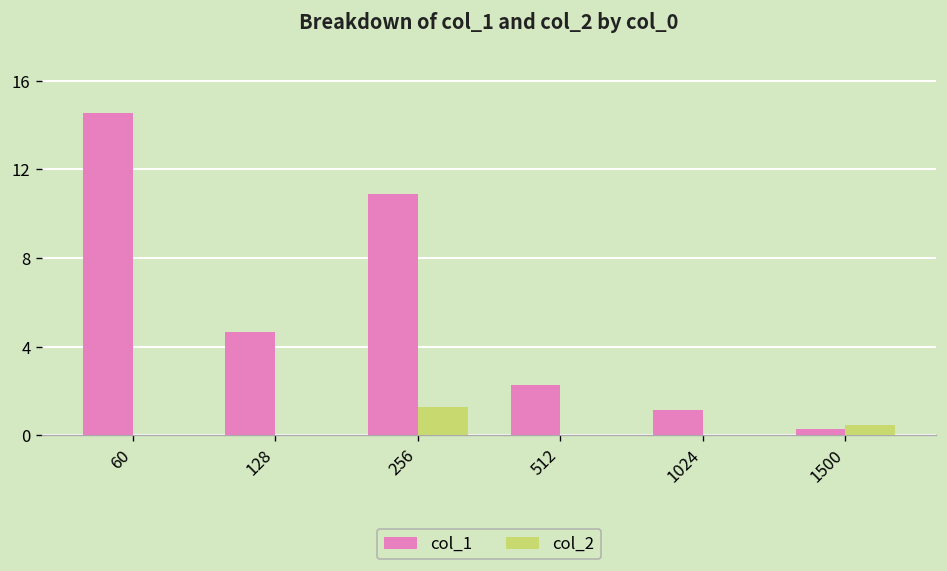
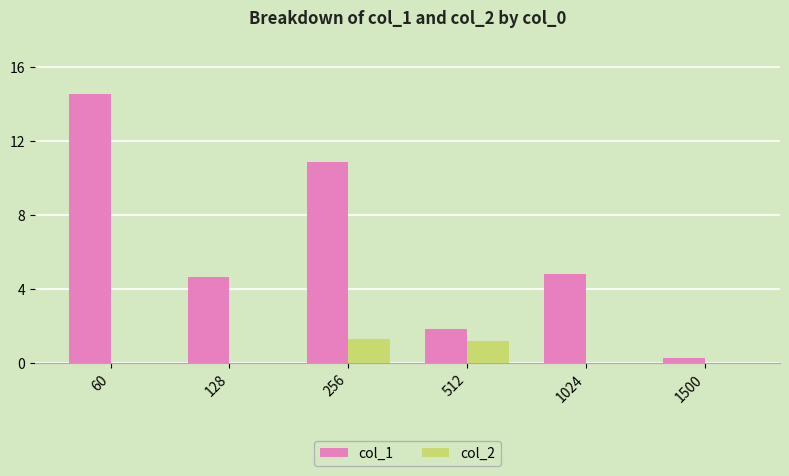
  {
    "col_1": {
      "60": 14.9,
      "128": 4.8,
      "256": 11.1,
-     "512": 2.3,
-     "1024": 1.2,
+     "512": 1.9,
+     "1024": 4.9,
      "1500": 0.3
    },
    "col_2": {
      "128": 0.0,
      "256": 1.3,
-     "512": 0.0,
+     "512": 1.2,
      "1024": 0.0,
-     "1500": 0.5
+     "1500": 0.0
    }
  }
